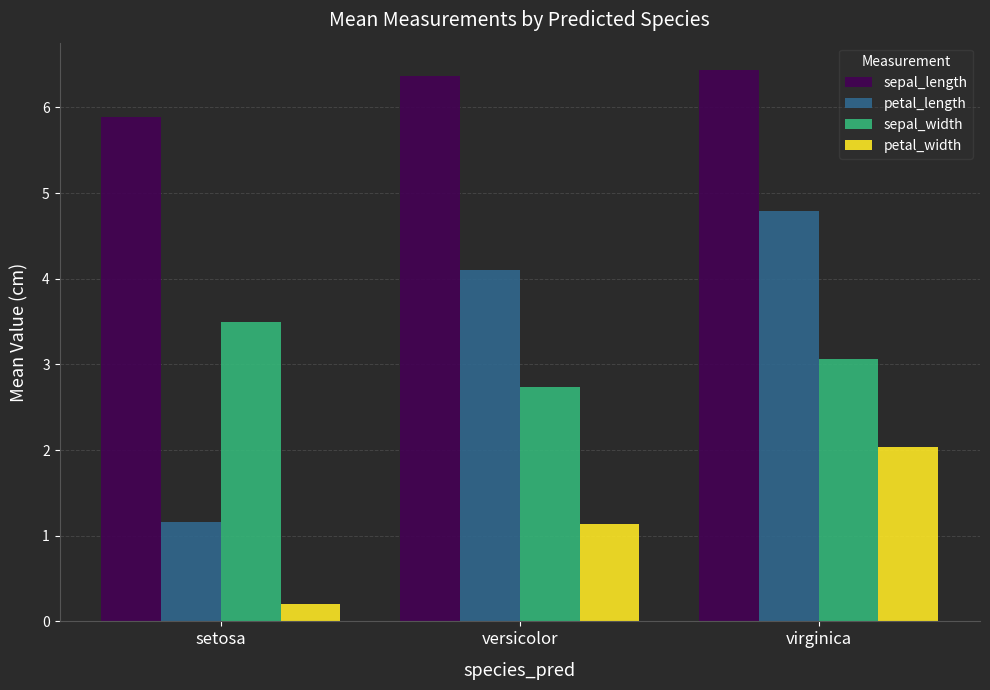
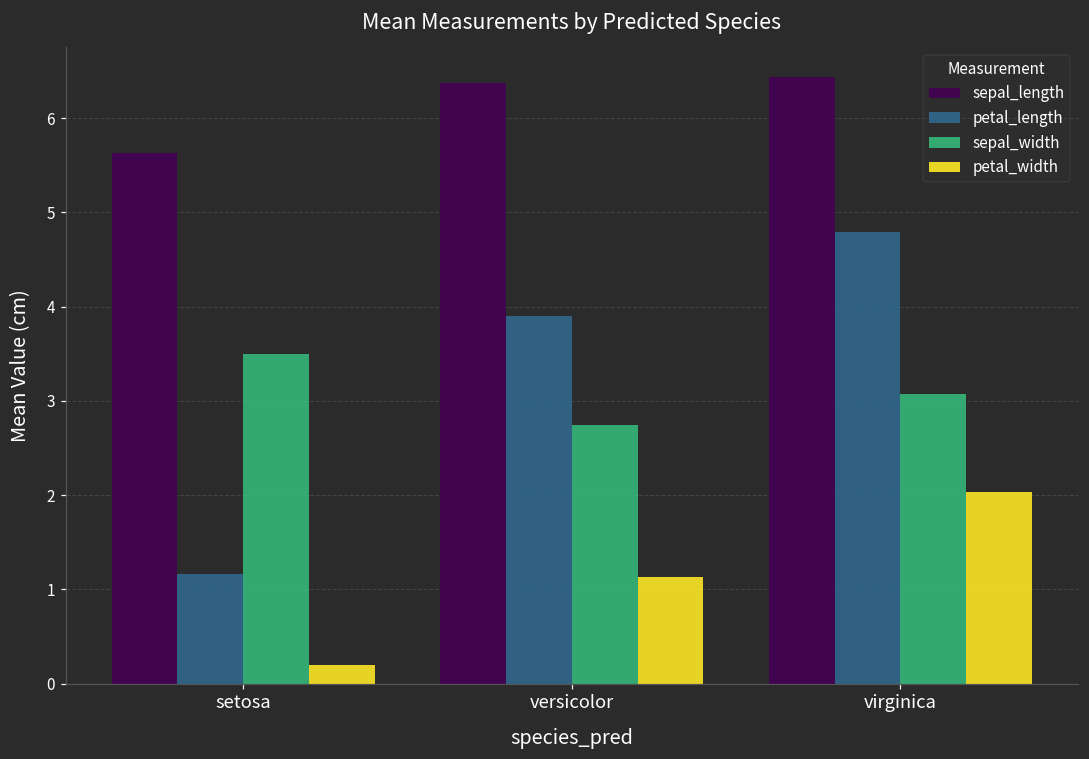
  {
    "sepal_length": {
-     "setosa": 5.9,
+     "setosa": 5.6,
      "versicolor": 6.4,
      "virginica": 6.4
    },
    "petal_length": {
      "setosa": 1.2,
-     "versicolor": 4.1,
+     "versicolor": 3.9,
      "virginica": 4.8
    },
    "sepal_width": {
      "setosa": 3.5,
      "versicolor": 2.7,
      "virginica": 3.1
    },
    "petal_width": {
      "setosa": 0.2,
      "versicolor": 1.1,
      "virginica": 2.0
    }
  }
